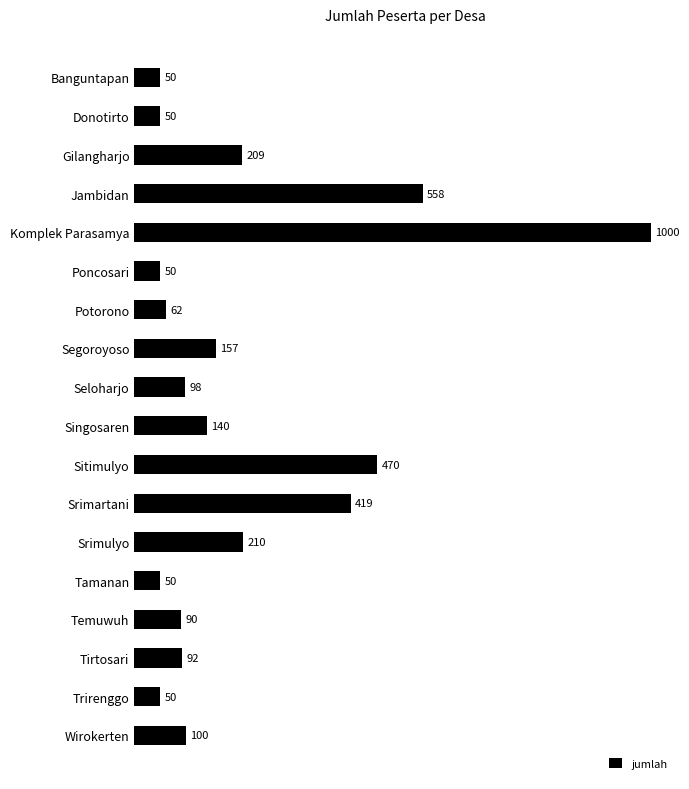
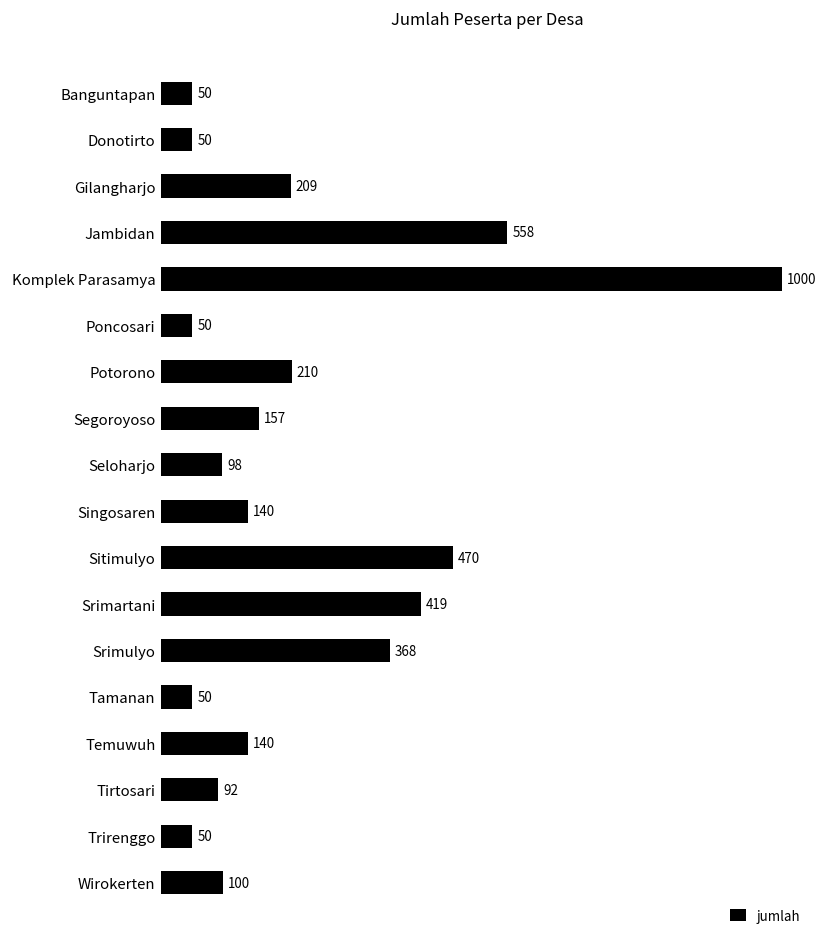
  {
    "Banguntapan": 50,
    "Donotirto": 50,
    "Gilangharjo": 209,
    "Jambidan": 558,
    "Komplek Parasamya": 1000,
    "Poncosari": 50,
-   "Potorono": 62,
+   "Potorono": 210,
    "Segoroyoso": 157,
    "Seloharjo": 98,
    "Singosaren": 140,
    "Sitimulyo": 470,
    "Srimartani": 419,
-   "Srimulyo": 210,
+   "Srimulyo": 368,
    "Tamanan": 50,
-   "Temuwuh": 90,
+   "Temuwuh": 140,
    "Tirtosari": 92,
    "Trirenggo": 50,
    "Wirokerten": 100
  }
